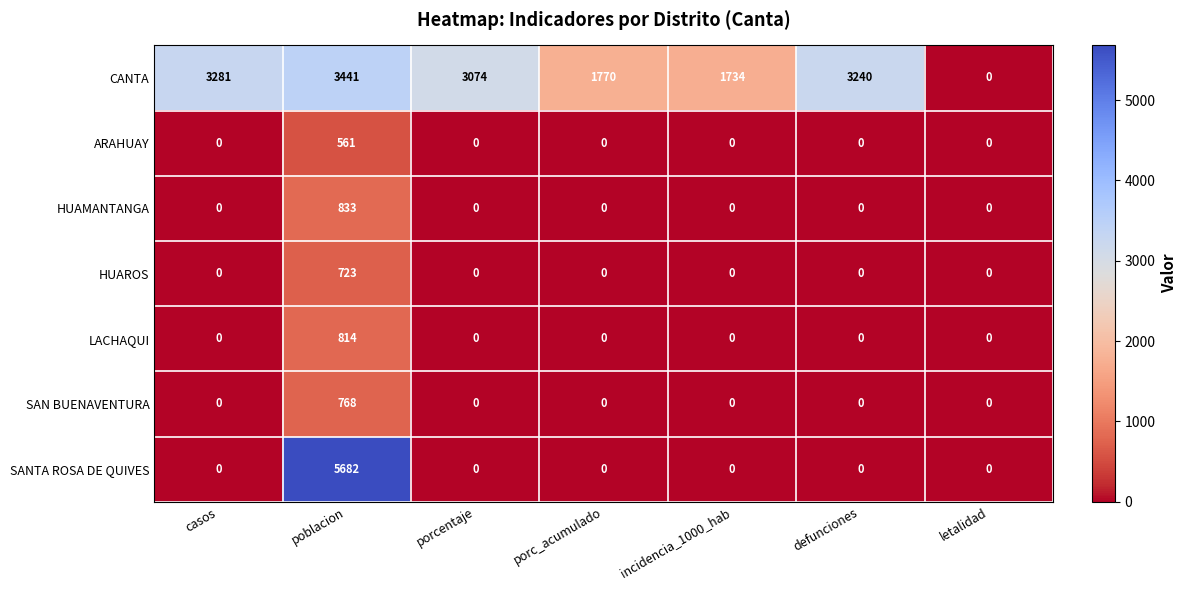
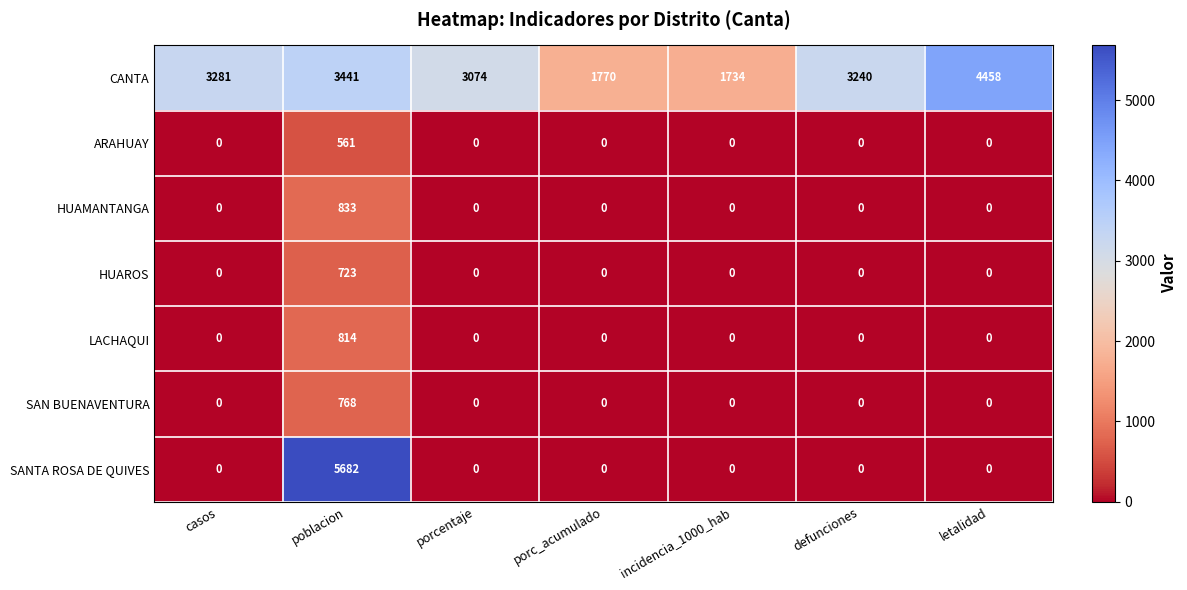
  {
    "CANTA": {
      "casos": 3281,
      "poblacion": 3441,
      "porcentaje": 3074,
      "porc_acumulado": 1770,
      "incidencia_1000_hab": 1734,
      "defunciones": 3240,
-     "letalidad": 0
+     "letalidad": 4458
    },
    "ARAHUAY": {
      "casos": 0,
      "poblacion": 561,
      "porcentaje": 0,
      "porc_acumulado": 0,
      "incidencia_1000_hab": 0,
      "defunciones": 0,
      "letalidad": 0
    },
    "HUAMANTANGA": {
      "casos": 0,
      "poblacion": 833,
      "porcentaje": 0,
      "porc_acumulado": 0,
      "incidencia_1000_hab": 0,
      "defunciones": 0,
      "letalidad": 0
    },
    "HUAROS": {
      "casos": 0,
      "poblacion": 723,
      "porcentaje": 0,
      "porc_acumulado": 0,
      "incidencia_1000_hab": 0,
      "defunciones": 0,
      "letalidad": 0
    },
    "LACHAQUI": {
      "casos": 0,
      "poblacion": 814,
      "porcentaje": 0,
      "porc_acumulado": 0,
      "incidencia_1000_hab": 0,
      "defunciones": 0,
      "letalidad": 0
    },
    "SAN BUENAVENTURA": {
      "casos": 0,
      "poblacion": 768,
      "porcentaje": 0,
      "porc_acumulado": 0,
      "incidencia_1000_hab": 0,
      "defunciones": 0,
      "letalidad": 0
    },
    "SANTA ROSA DE QUIVES": {
      "casos": 0,
      "poblacion": 5682,
      "porcentaje": 0,
      "porc_acumulado": 0,
      "incidencia_1000_hab": 0,
      "defunciones": 0,
      "letalidad": 0
    }
  }
